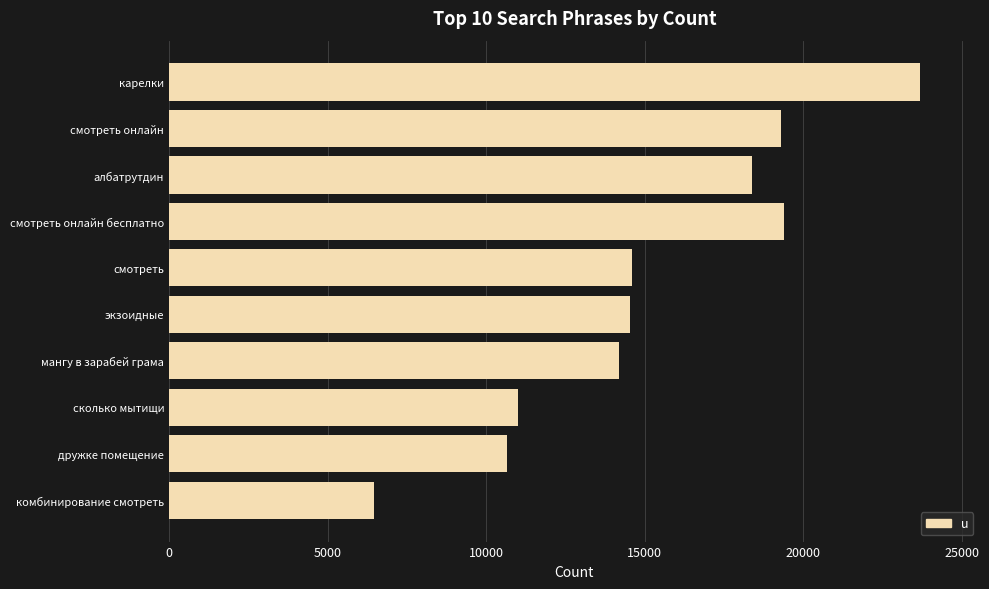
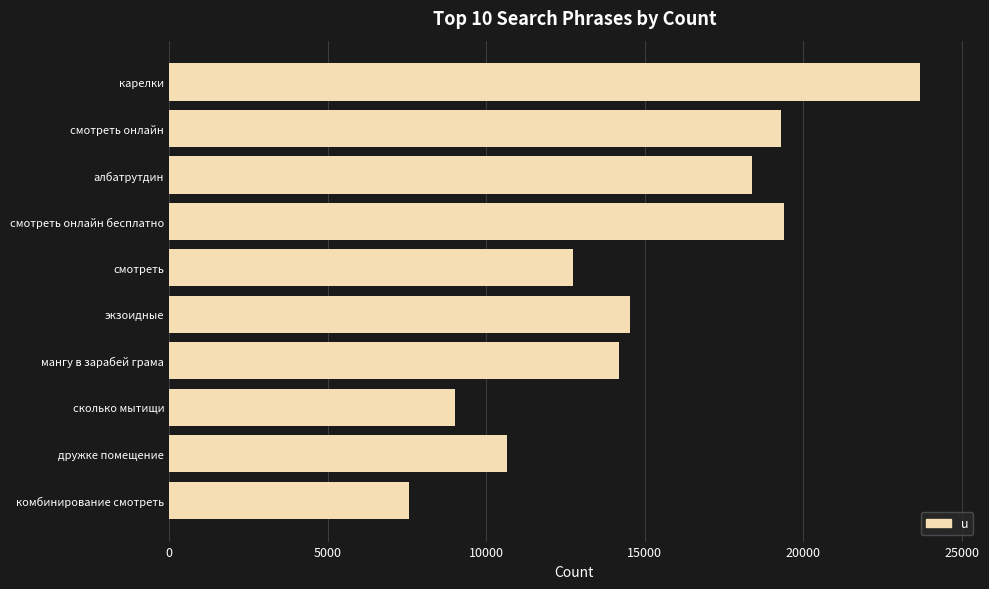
  {
    "карелки": 23700,
    "смотреть онлайн": 19300,
    "албатрутдин": 18400,
    "смотреть онлайн бесплатно": 19400,
-   "смотреть": 14600,
+   "смотреть": 12800,
    "экзоидные": 14500,
    "мангу в зарабей грама": 14200,
-   "сколько мытищи": 11000,
+   "сколько мытищи": 9000,
    "дружке помещение": 10600,
-   "комбинирование смотреть": 6500
+   "комбинирование смотреть": 7600
  }
